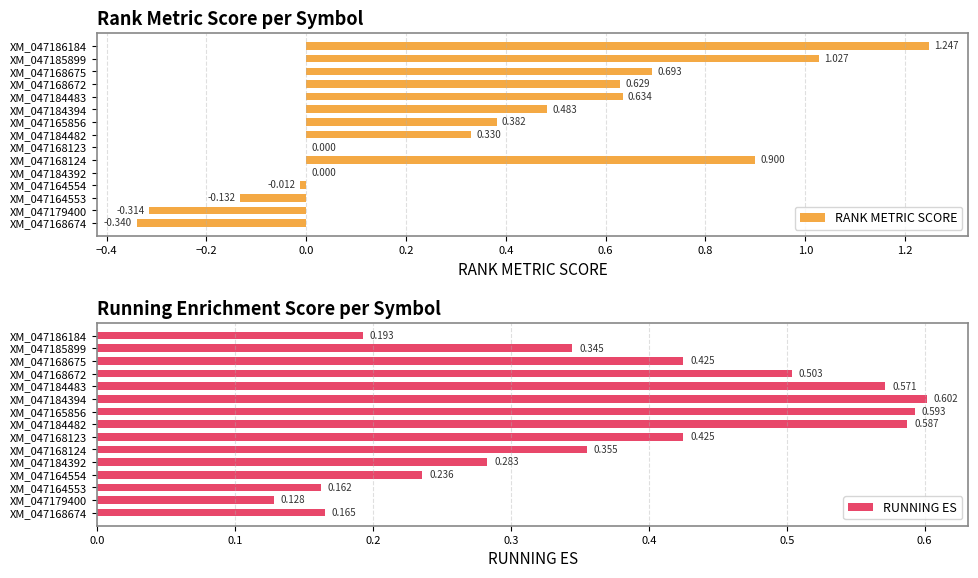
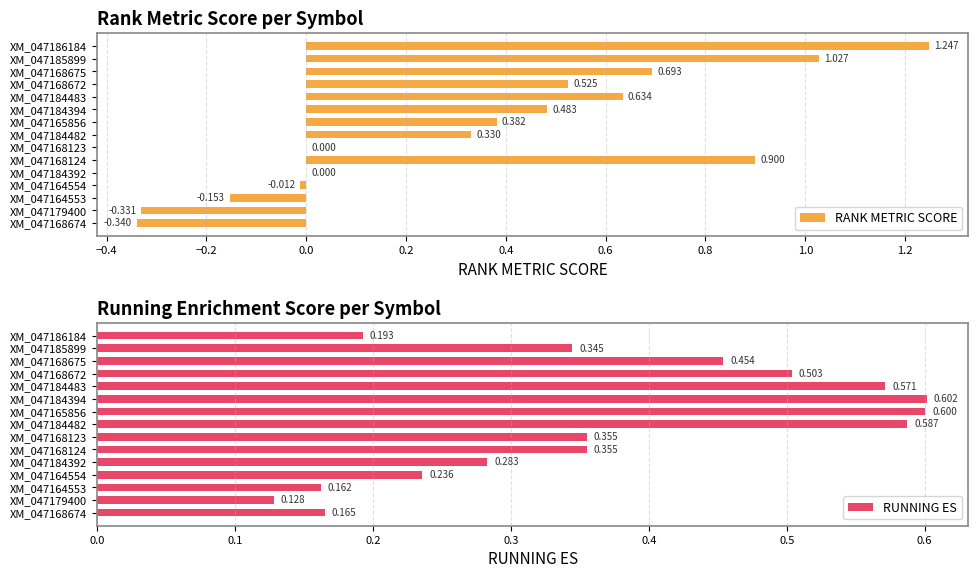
  {
    "Rank Metric Score per Symbol": {
      "XM_047186184": 1.247,
      "XM_047185899": 1.027,
      "XM_047168675": 0.693,
-     "XM_047168672": 0.629,
+     "XM_047168672": 0.525,
      "XM_047184483": 0.634,
      "XM_047184394": 0.483,
      "XM_047165856": 0.382,
      "XM_047184482": 0.330,
      "XM_047168123": 0.000,
      "XM_047168124": 0.900,
      "XM_047184392": 0.000,
      "XM_047164554": -0.012,
-     "XM_047164553": -0.132,
-     "XM_047179400": -0.314,
+     "XM_047164553": -0.153,
+     "XM_047179400": -0.331,
      "XM_047168674": -0.340
    },
    "Running Enrichment Score per Symbol": {
      "XM_047186184": 0.193,
      "XM_047185899": 0.345,
-     "XM_047168675": 0.425,
+     "XM_047168675": 0.454,
      "XM_047168672": 0.503,
      "XM_047184483": 0.571,
      "XM_047184394": 0.602,
-     "XM_047165856": 0.593,
+     "XM_047165856": 0.600,
      "XM_047184482": 0.587,
-     "XM_047168123": 0.425,
+     "XM_047168123": 0.355,
      "XM_047168124": 0.355,
      "XM_047184392": 0.283,
      "XM_047164554": 0.236,
      "XM_047164553": 0.162,
      "XM_047179400": 0.128,
      "XM_047168674": 0.165
    }
  }
